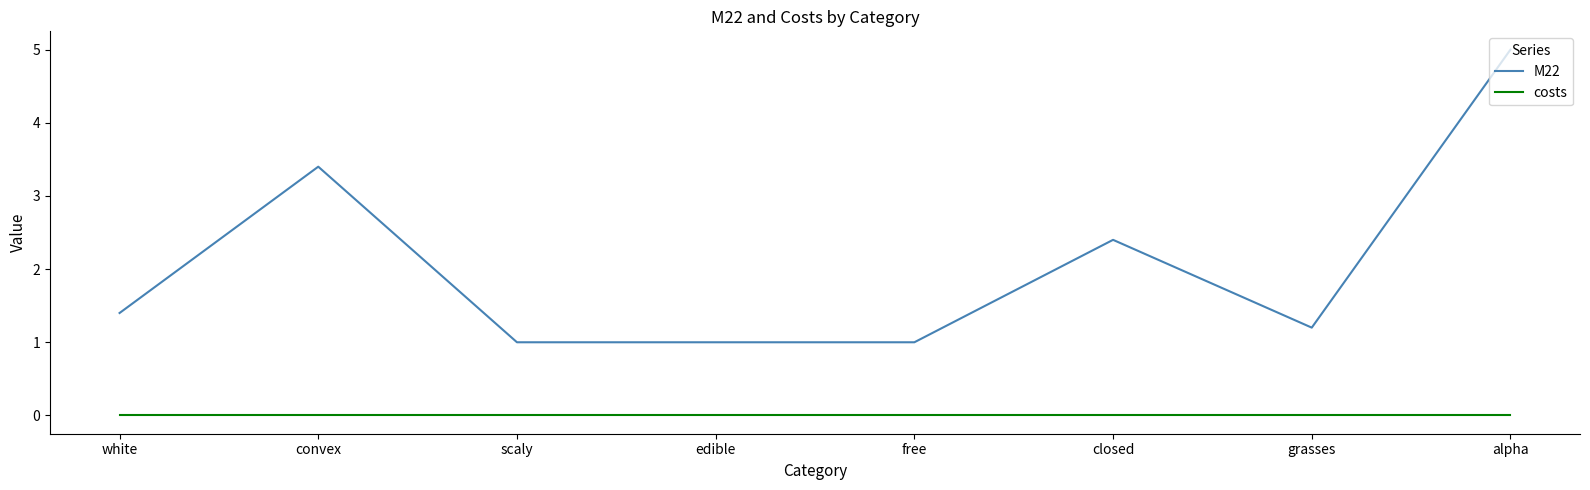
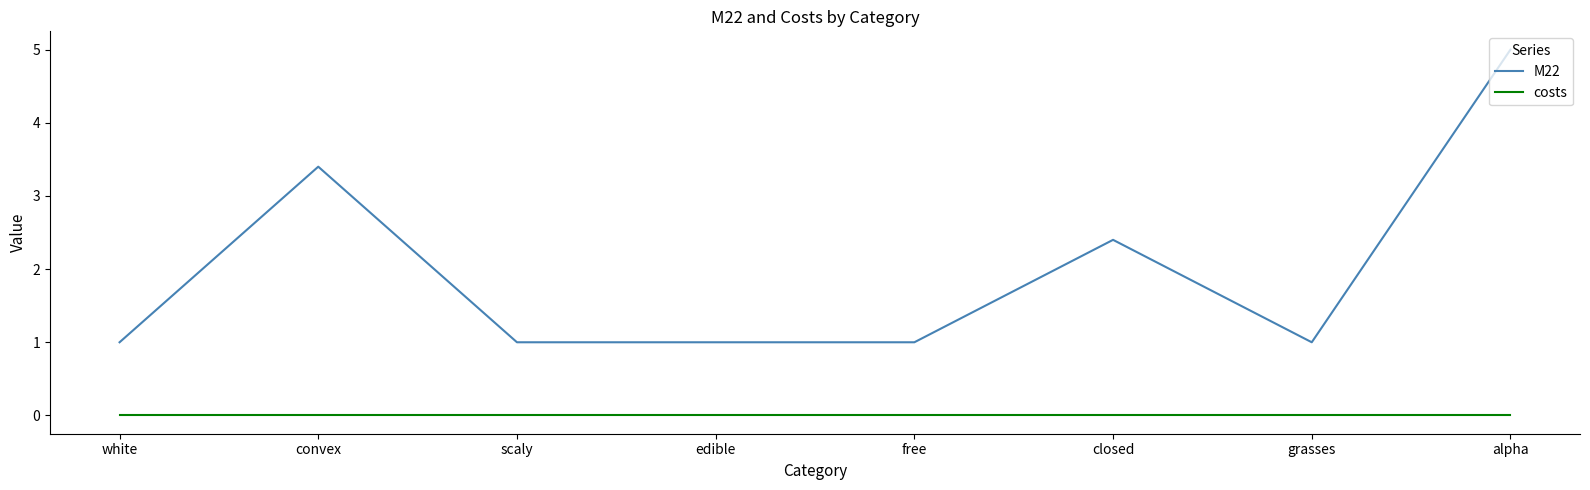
  {
    "M22": {
-     "white": 1.4,
+     "white": 1.0,
      "convex": 3.4,
      "scaly": 1.0,
      "edible": 1.0,
      "free": 1.0,
      "closed": 2.4,
-     "grasses": 1.2
+     "grasses": 1.0
    },
    "costs": {
      "white": 0.0,
      "convex": 0.0,
      "scaly": 0.0,
      "edible": 0.0,
      "free": 0.0,
      "closed": 0.0,
      "grasses": 0.0,
      "alpha": 0.0
    }
  }
